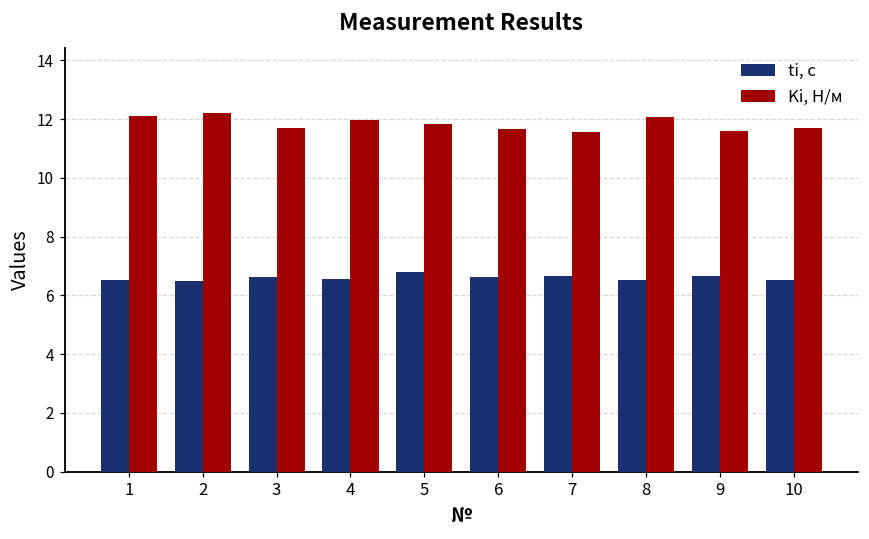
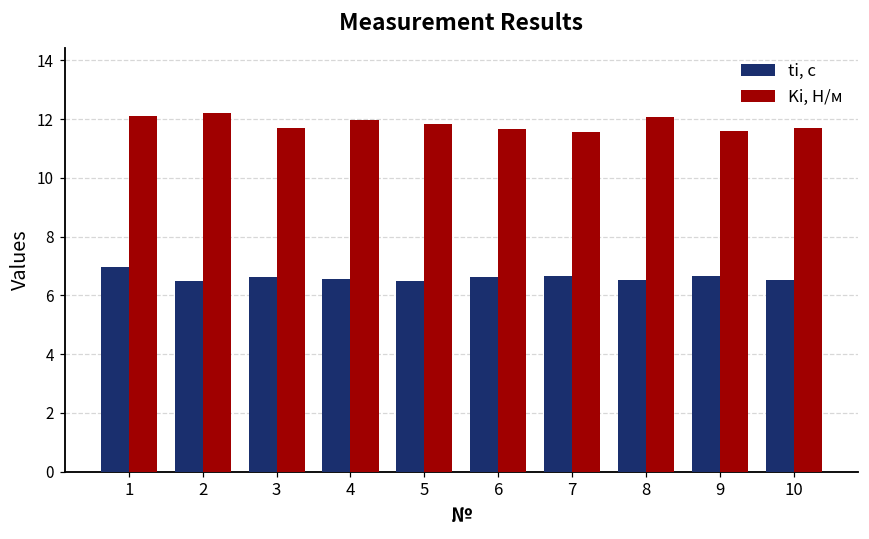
  {
    "ti, с": {
-     "1": 6.5,
+     "1": 7.0,
      "2": 6.5,
      "3": 6.6,
      "4": 6.6,
-     "5": 6.8,
+     "5": 6.5,
      "6": 6.6,
      "7": 6.7,
      "8": 6.5,
      "9": 6.7,
      "10": 6.5
    },
    "Ki, Н/м": {
      "1": 12.1,
      "2": 12.2,
      "3": 11.7,
      "4": 12.0,
      "5": 11.8,
      "6": 11.7,
      "7": 11.6,
      "8": 12.1,
      "9": 11.6,
      "10": 11.7
    }
  }
